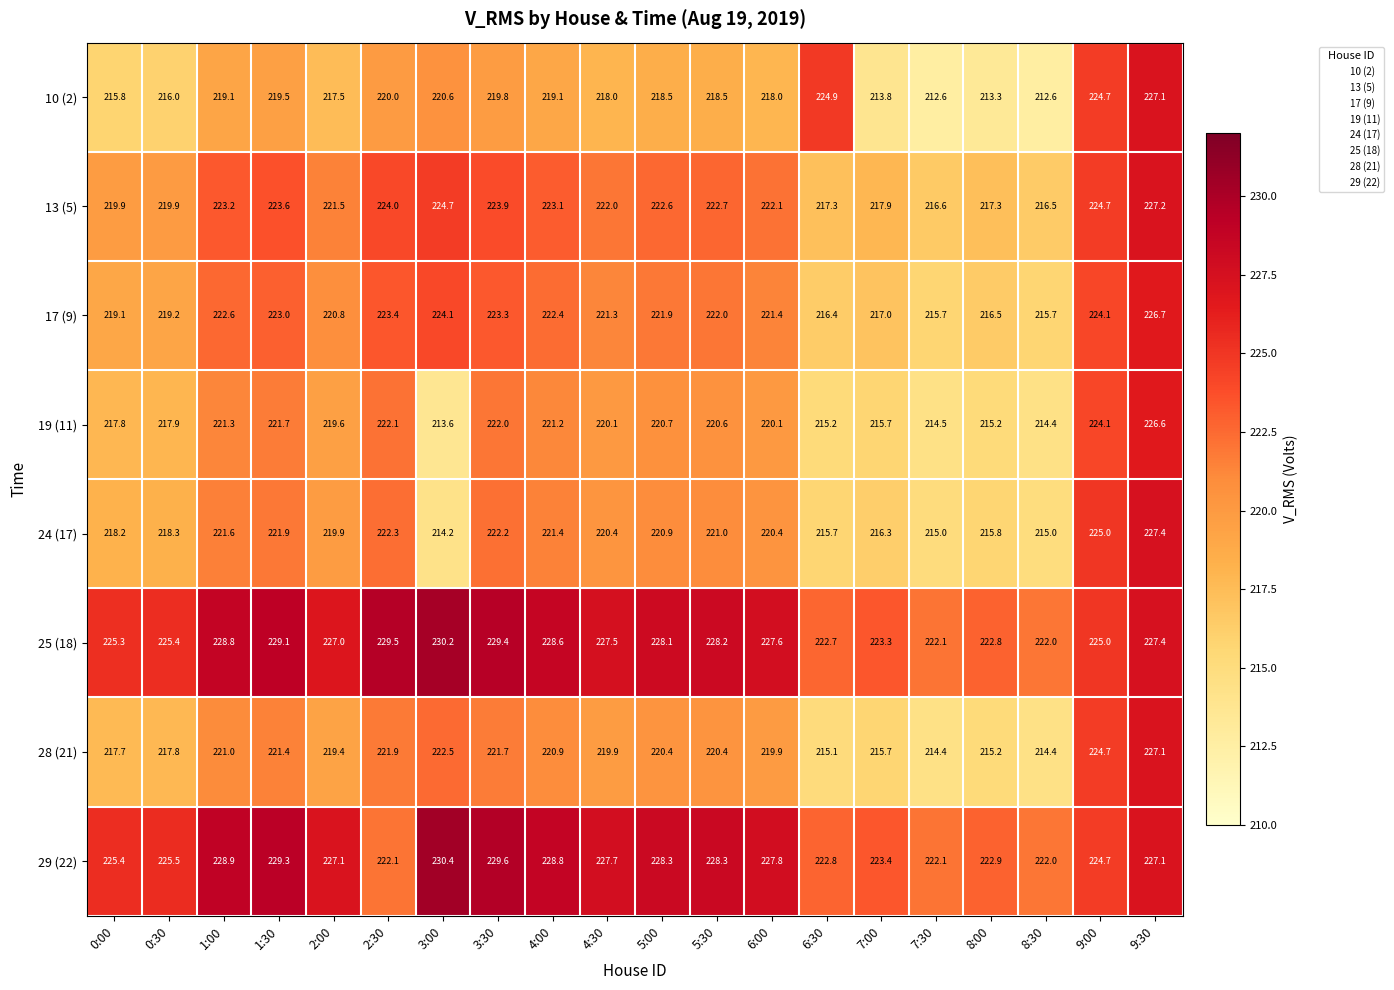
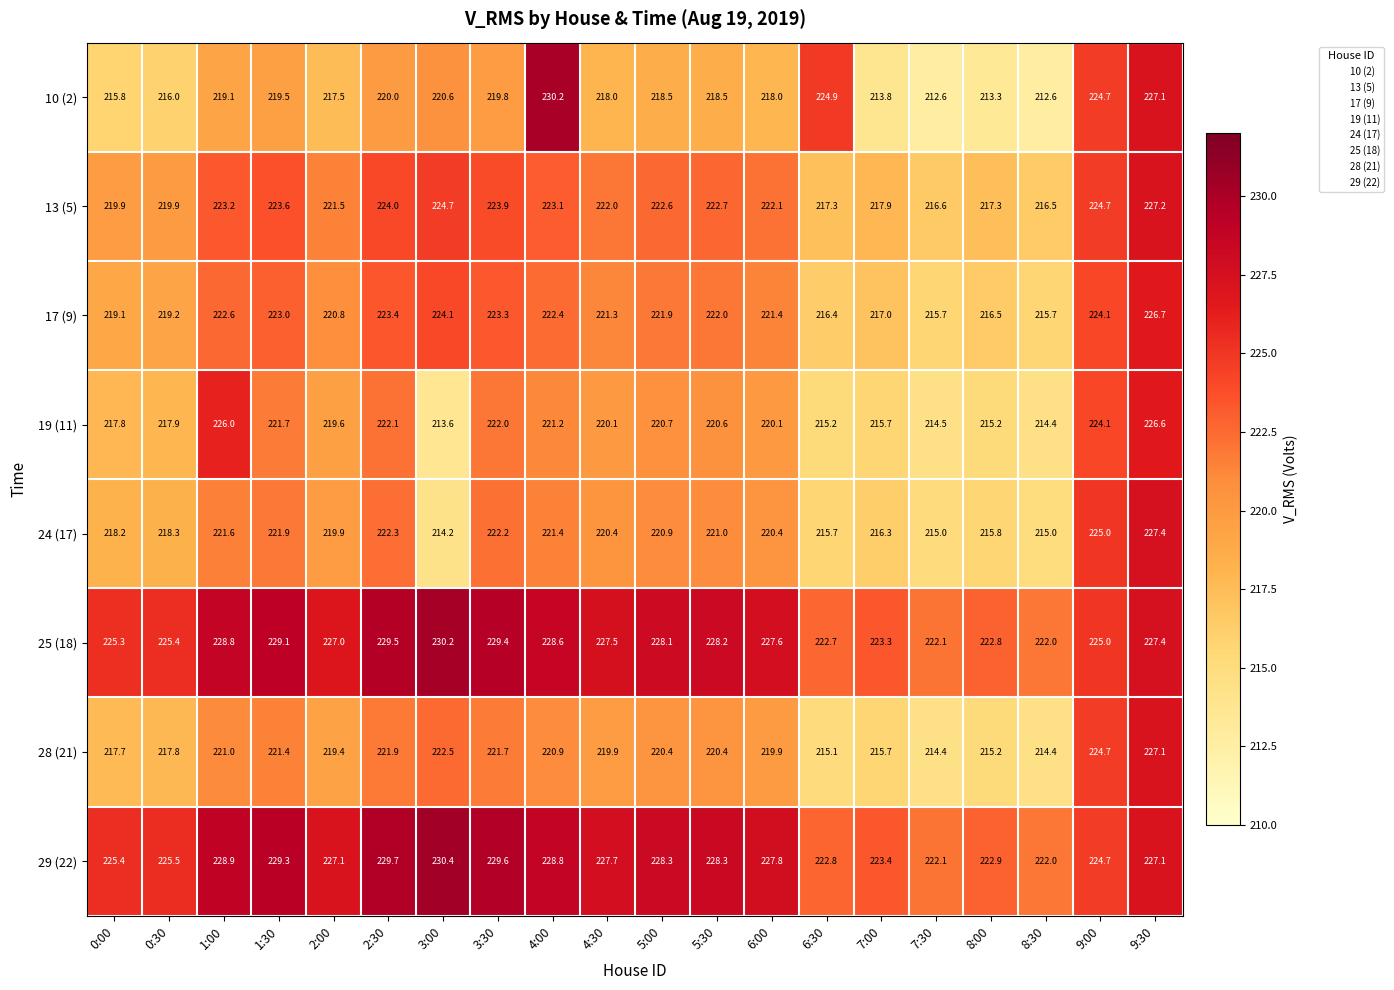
  {
    "10 (2)": {
      "0:00": 215.8,
      "0:30": 216.0,
      "1:00": 219.1,
      "1:30": 219.5,
      "2:00": 217.5,
      "2:30": 220.0,
      "3:00": 220.6,
      "3:30": 219.8,
-     "4:00": 219.1,
+     "4:00": 230.2,
      "4:30": 218.0,
      "5:00": 218.5,
      "5:30": 218.5,
      "6:00": 218.0,
      "6:30": 224.9,
      "7:00": 213.8,
      "7:30": 212.6,
      "8:00": 213.3,
      "8:30": 212.6,
      "9:00": 224.7,
      "9:30": 227.1
    },
    "13 (5)": {
      "0:00": 219.9,
      "0:30": 219.9,
      "1:00": 223.2,
      "1:30": 223.6,
      "2:00": 221.5,
      "2:30": 224.0,
      "3:00": 224.7,
      "3:30": 223.9,
      "4:00": 223.1,
      "4:30": 222.0,
      "5:00": 222.6,
      "5:30": 222.7,
      "6:00": 222.1,
      "6:30": 217.3,
      "7:00": 217.9,
      "7:30": 216.6,
      "8:00": 217.3,
      "8:30": 216.5,
      "9:00": 224.7,
      "9:30": 227.2
    },
    "17 (9)": {
      "0:00": 219.1,
      "0:30": 219.2,
      "1:00": 222.6,
      "1:30": 223.0,
      "2:00": 220.8,
      "2:30": 223.4,
      "3:00": 224.1,
      "3:30": 223.3,
      "4:00": 222.4,
      "4:30": 221.3,
      "5:00": 221.9,
      "5:30": 222.0,
      "6:00": 221.4,
      "6:30": 216.4,
      "7:00": 217.0,
      "7:30": 215.7,
      "8:00": 216.5,
      "8:30": 215.7,
      "9:00": 224.1,
      "9:30": 226.7
    },
    "19 (11)": {
      "0:00": 217.8,
      "0:30": 217.9,
-     "1:00": 221.3,
+     "1:00": 226.0,
      "1:30": 221.7,
      "2:00": 219.6,
      "2:30": 222.1,
      "3:00": 213.6,
      "3:30": 222.0,
      "4:00": 221.2,
      "4:30": 220.1,
      "5:00": 220.7,
      "5:30": 220.6,
      "6:00": 220.1,
      "6:30": 215.2,
      "7:00": 215.7,
      "7:30": 214.5,
      "8:00": 215.2,
      "8:30": 214.4,
      "9:00": 224.1,
      "9:30": 226.6
    },
    "24 (17)": {
      "0:00": 218.2,
      "0:30": 218.3,
      "1:00": 221.6,
      "1:30": 221.9,
      "2:00": 219.9,
      "2:30": 222.3,
      "3:00": 214.2,
      "3:30": 222.2,
      "4:00": 221.4,
      "4:30": 220.4,
      "5:00": 220.9,
      "5:30": 221.0,
      "6:00": 220.4,
      "6:30": 215.7,
      "7:00": 216.3,
      "7:30": 215.0,
      "8:00": 215.8,
      "8:30": 215.0,
      "9:00": 225.0,
      "9:30": 227.4
    },
    "25 (18)": {
      "0:00": 225.3,
      "0:30": 225.4,
      "1:00": 228.8,
      "1:30": 229.1,
      "2:00": 227.0,
      "2:30": 229.5,
      "3:00": 230.2,
      "3:30": 229.4,
      "4:00": 228.6,
      "4:30": 227.5,
      "5:00": 228.1,
      "5:30": 228.2,
      "6:00": 227.6,
      "6:30": 222.7,
      "7:00": 223.3,
      "7:30": 222.1,
      "8:00": 222.8,
      "8:30": 222.0,
      "9:00": 225.0,
      "9:30": 227.4
    },
    "28 (21)": {
      "0:00": 217.7,
      "0:30": 217.8,
      "1:00": 221.0,
      "1:30": 221.4,
      "2:00": 219.4,
      "2:30": 221.9,
      "3:00": 222.5,
      "3:30": 221.7,
      "4:00": 220.9,
      "4:30": 219.9,
      "5:00": 220.4,
      "5:30": 220.4,
      "6:00": 219.9,
      "6:30": 215.1,
      "7:00": 215.7,
      "7:30": 214.4,
      "8:00": 215.2,
      "8:30": 214.4,
      "9:00": 224.7,
      "9:30": 227.1
    },
    "29 (22)": {
      "0:00": 225.4,
      "0:30": 225.5,
      "1:00": 228.9,
      "1:30": 229.3,
      "2:00": 227.1,
-     "2:30": 222.1,
+     "2:30": 229.7,
      "3:00": 230.4,
      "3:30": 229.6,
      "4:00": 228.8,
      "4:30": 227.7,
      "5:00": 228.3,
      "5:30": 228.3,
      "6:00": 227.8,
      "6:30": 222.8,
      "7:00": 223.4,
      "7:30": 222.1,
      "8:00": 222.9,
      "8:30": 222.0,
      "9:00": 224.7,
      "9:30": 227.1
    }
  }
